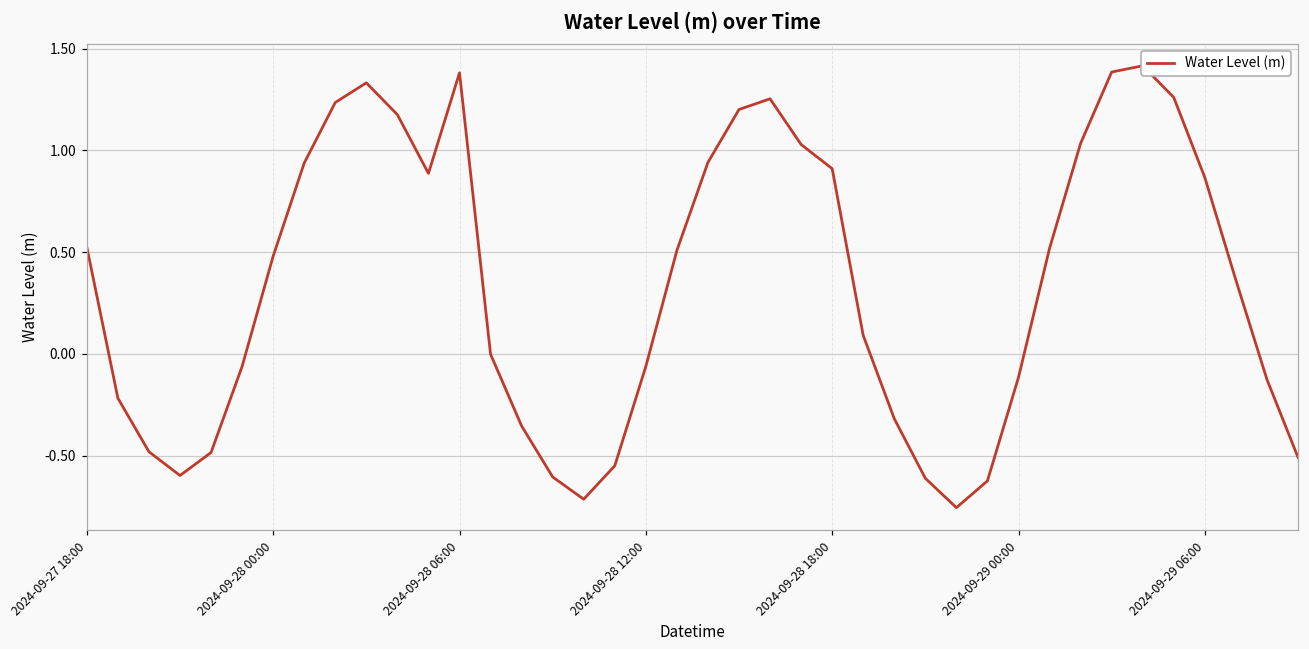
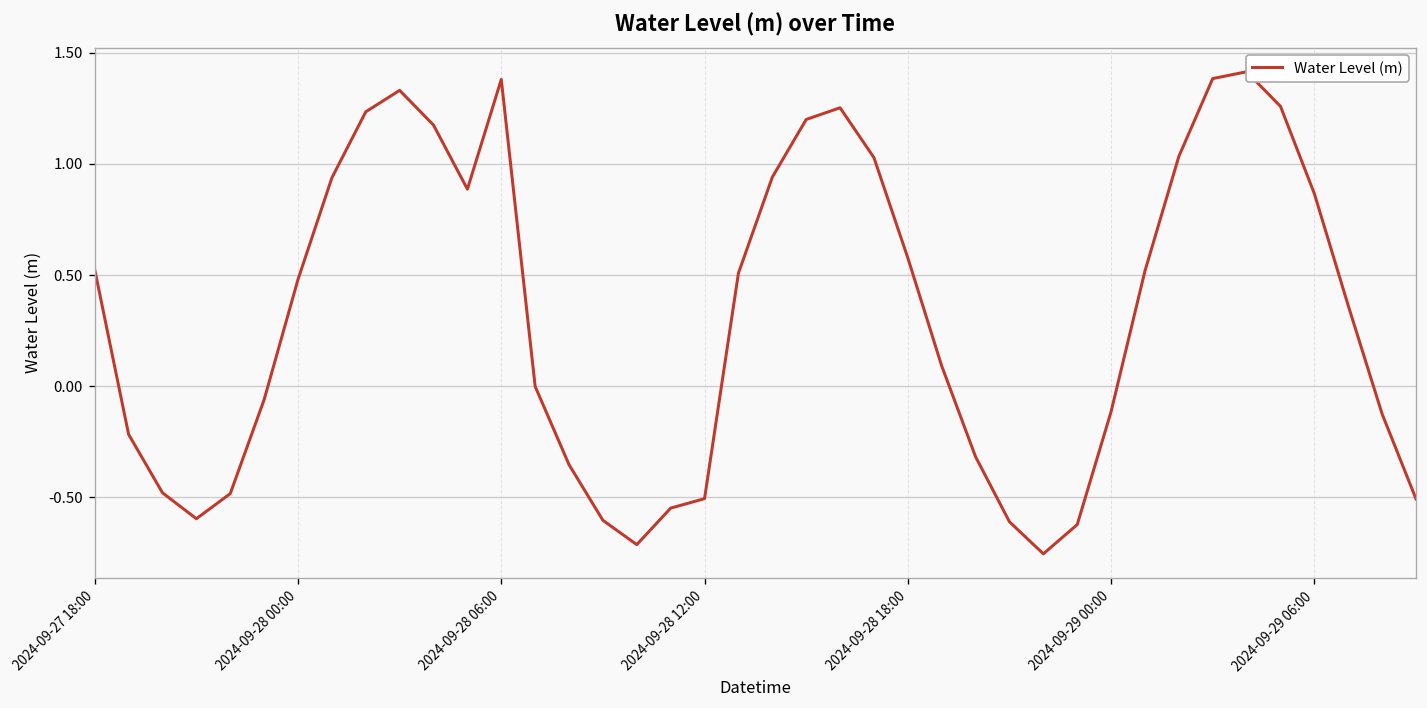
  {
    "2024-09-27 18:00": 0.52,
    "2024-09-28 00:00": 0.48,
    "2024-09-28 06:00": 1.38,
-   "2024-09-28 12:00": -0.06,
-   "2024-09-28 18:00": 0.91,
+   "2024-09-28 12:00": -0.51,
+   "2024-09-28 18:00": 0.58,
    "2024-09-29 00:00": -0.12,
    "2024-09-29 06:00": 0.87
  }
